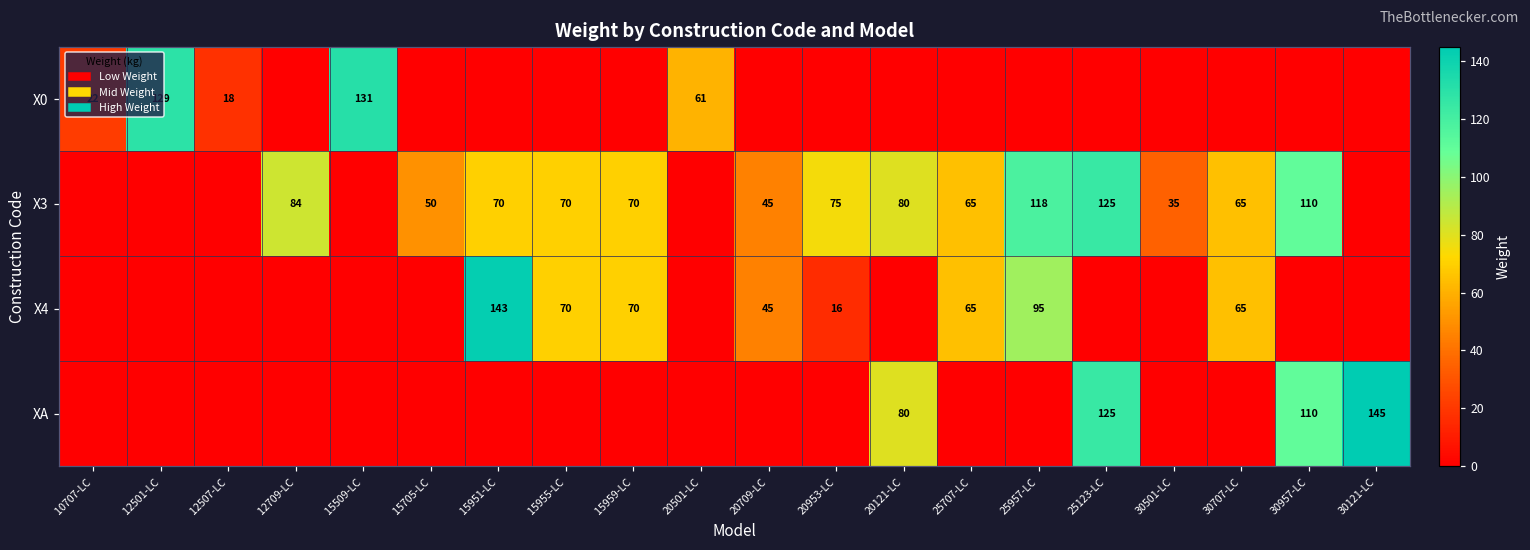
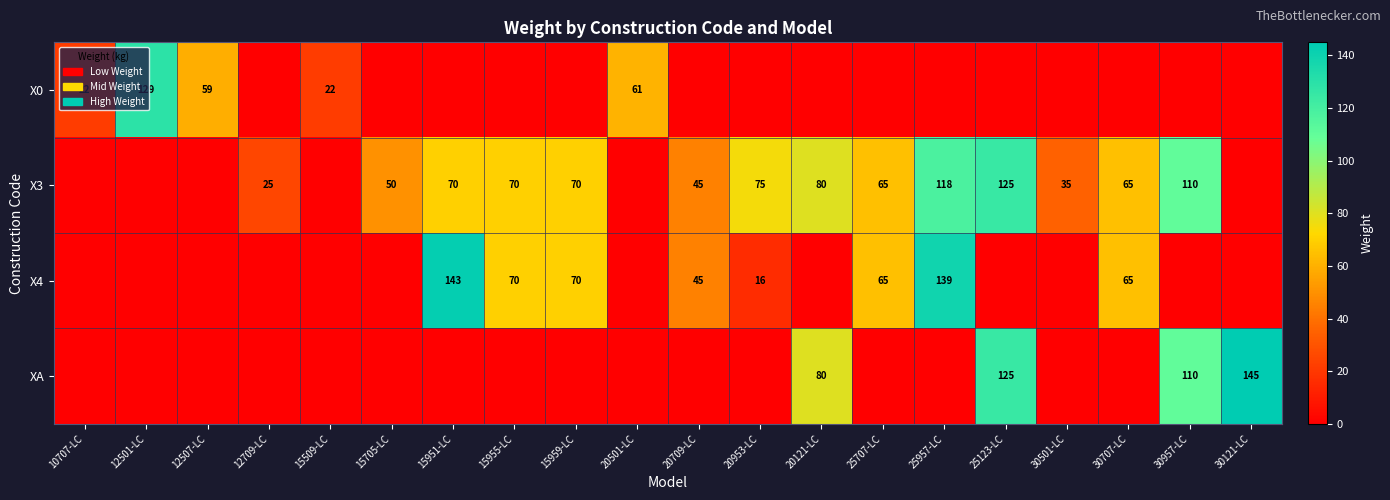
  {
    "X0": {
-     "12507-LC": 18,
-     "15509-LC": 131,
+     "12507-LC": 59,
+     "15509-LC": 22,
      "20501-LC": 61
    },
    "X3": {
-     "12709-LC": 84,
+     "12709-LC": 25,
      "15705-LC": 50,
      "15951-LC": 70,
      "15955-LC": 70,
      "15959-LC": 70,
      "20709-LC": 45,
      "20953-LC": 75,
      "20121-LC": 80,
      "25707-LC": 65,
      "25957-LC": 118,
      "25123-LC": 125,
      "30501-LC": 35,
      "30707-LC": 65,
      "30957-LC": 110
    },
    "X4": {
      "15951-LC": 143,
      "15955-LC": 70,
      "15959-LC": 70,
      "20709-LC": 45,
      "20953-LC": 16,
      "25707-LC": 65,
-     "25957-LC": 95,
+     "25957-LC": 139,
      "30707-LC": 65
    },
    "XA": {
      "20121-LC": 80,
      "25123-LC": 125,
      "30957-LC": 110,
      "30121-LC": 145
    }
  }
